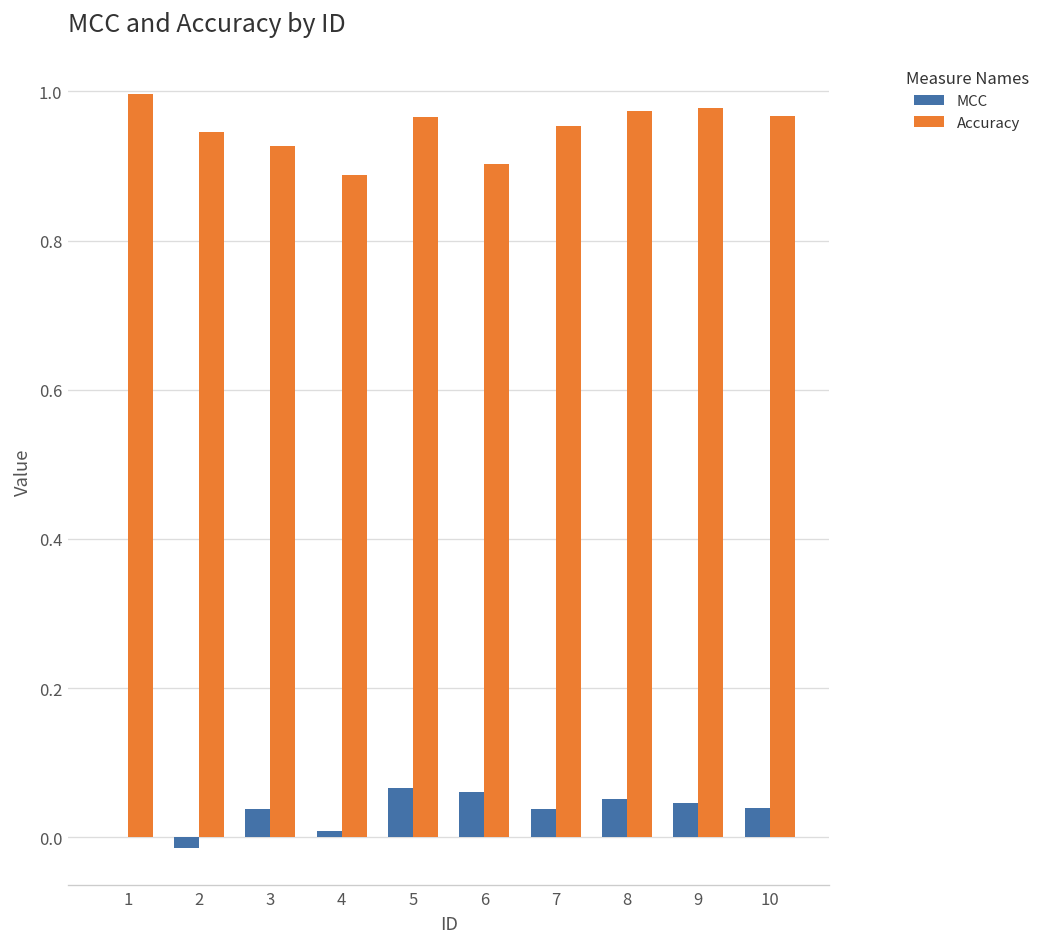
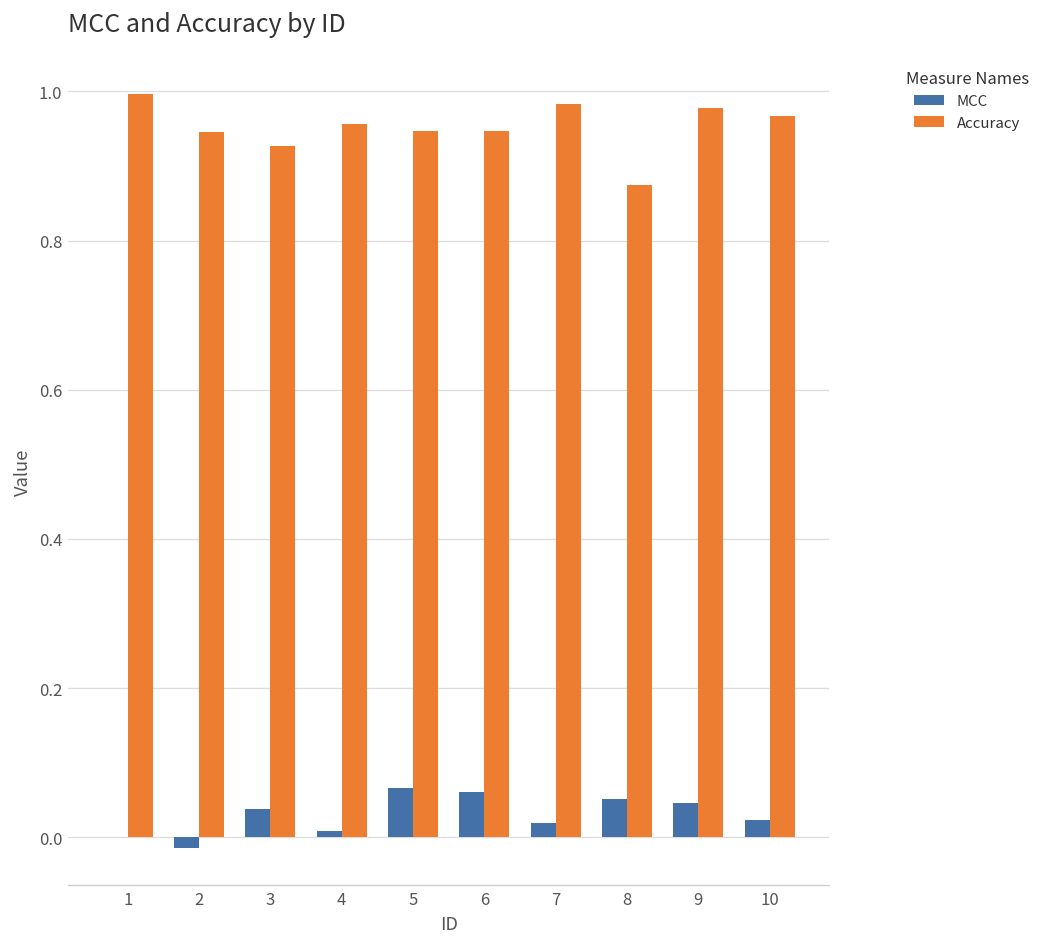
  {
    "MCC": {
      "1": 0.00,
      "2": -0.01,
      "3": 0.04,
      "4": 0.01,
      "5": 0.07,
      "6": 0.06,
-     "7": 0.04,
+     "7": 0.02,
      "8": 0.05,
      "9": 0.05,
-     "10": 0.04
+     "10": 0.02
    },
    "Accuracy": {
      "1": 1.00,
      "2": 0.95,
      "3": 0.93,
-     "4": 0.89,
-     "5": 0.97,
-     "6": 0.90,
-     "7": 0.95,
-     "8": 0.97,
+     "4": 0.96,
+     "5": 0.95,
+     "6": 0.95,
+     "7": 0.98,
+     "8": 0.87,
      "9": 0.98,
      "10": 0.97
    }
  }
